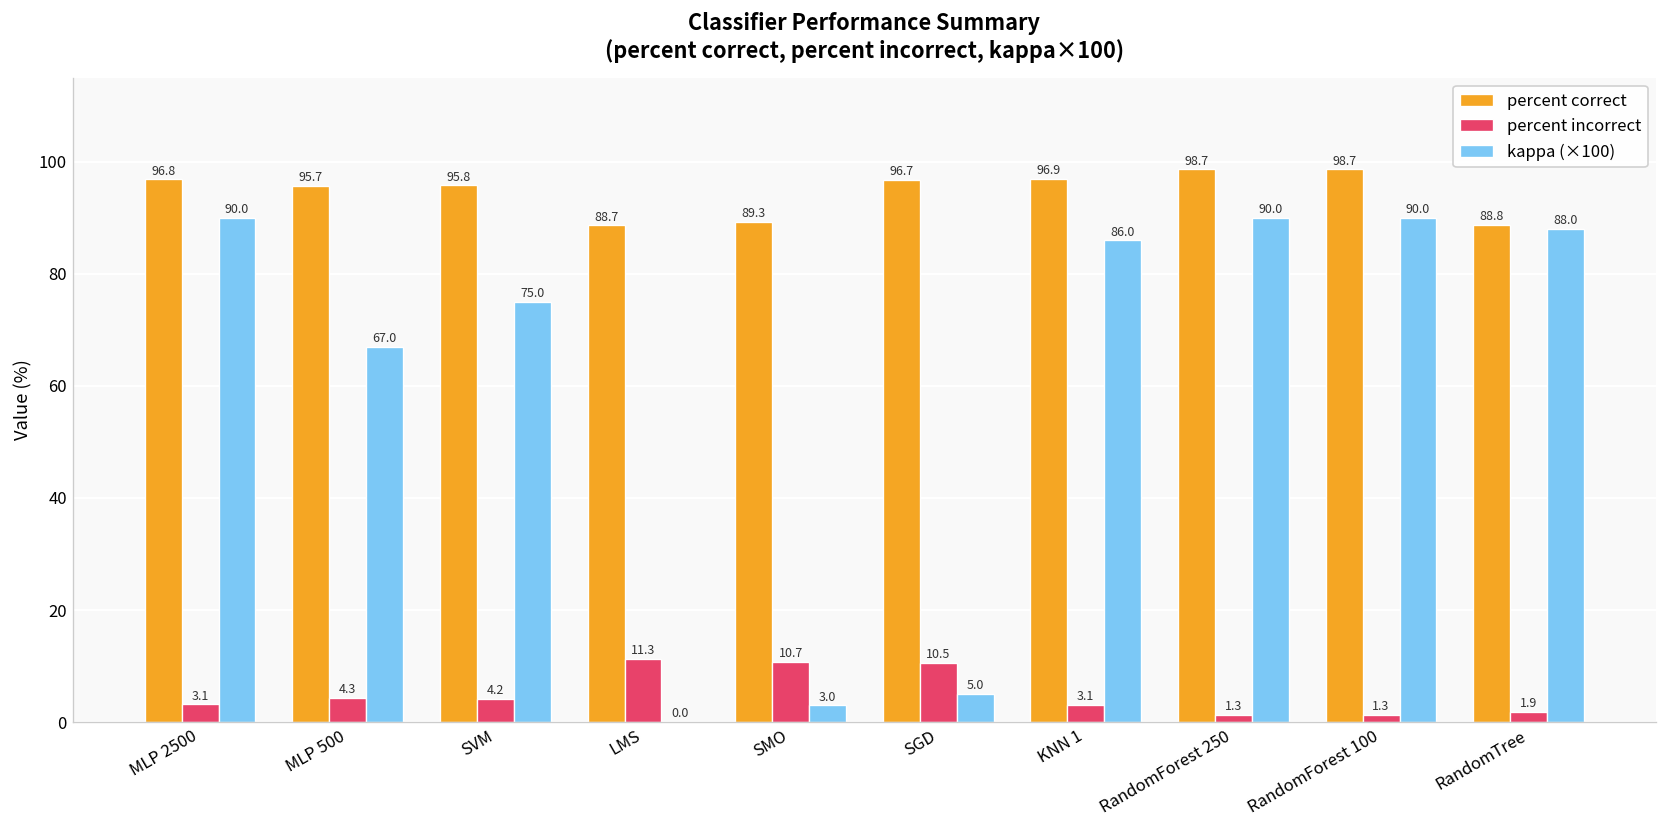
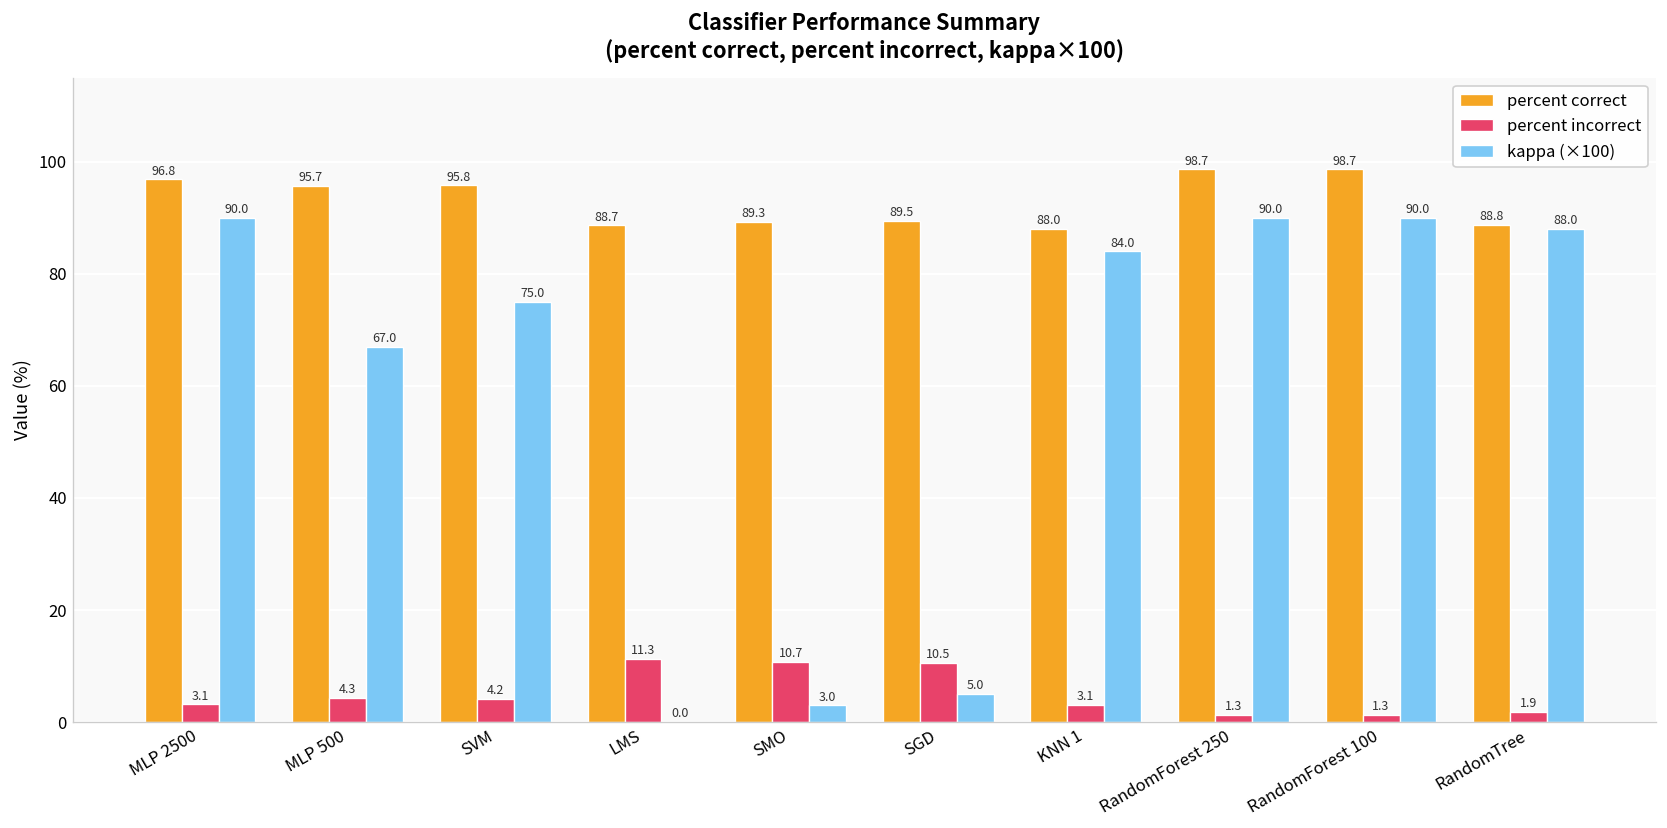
  {
    "percent correct": {
      "MLP 2500": 96.8,
      "MLP 500": 95.7,
      "SVM": 95.8,
      "LMS": 88.7,
      "SMO": 89.3,
-     "SGD": 96.7,
-     "KNN 1": 96.9,
+     "SGD": 89.5,
+     "KNN 1": 88.0,
      "RandomForest 250": 98.7,
      "RandomForest 100": 98.7,
      "RandomTree": 88.8
    },
    "percent incorrect": {
      "MLP 2500": 3.1,
      "MLP 500": 4.3,
      "SVM": 4.2,
      "LMS": 11.3,
      "SMO": 10.7,
      "SGD": 10.5,
      "KNN 1": 3.1,
      "RandomForest 250": 1.3,
      "RandomForest 100": 1.3,
      "RandomTree": 1.9
    },
    "kappa (×100)": {
      "MLP 2500": 90.0,
      "MLP 500": 67.0,
      "SVM": 75.0,
      "LMS": 0.0,
      "SMO": 3.0,
      "SGD": 5.0,
-     "KNN 1": 86.0,
+     "KNN 1": 84.0,
      "RandomForest 250": 90.0,
      "RandomForest 100": 90.0,
      "RandomTree": 88.0
    }
  }
